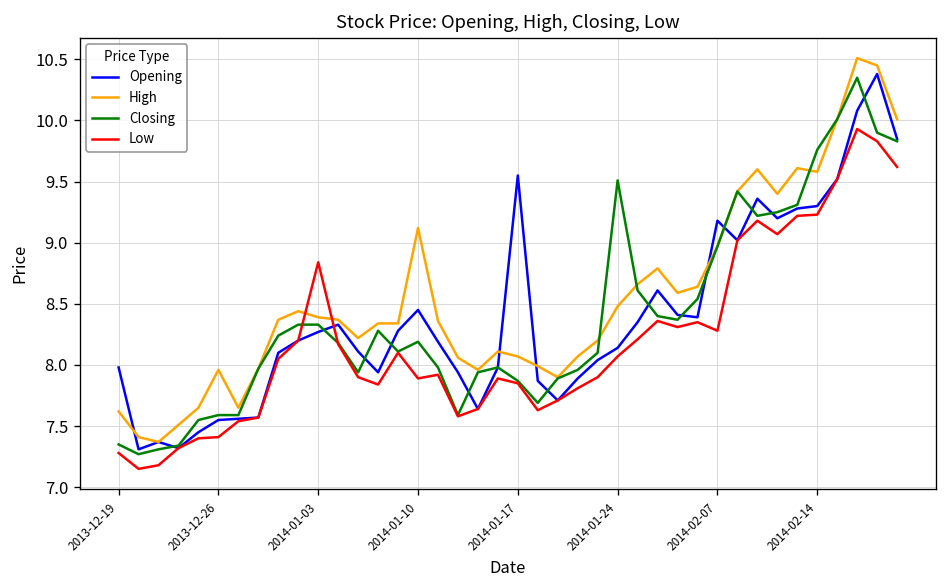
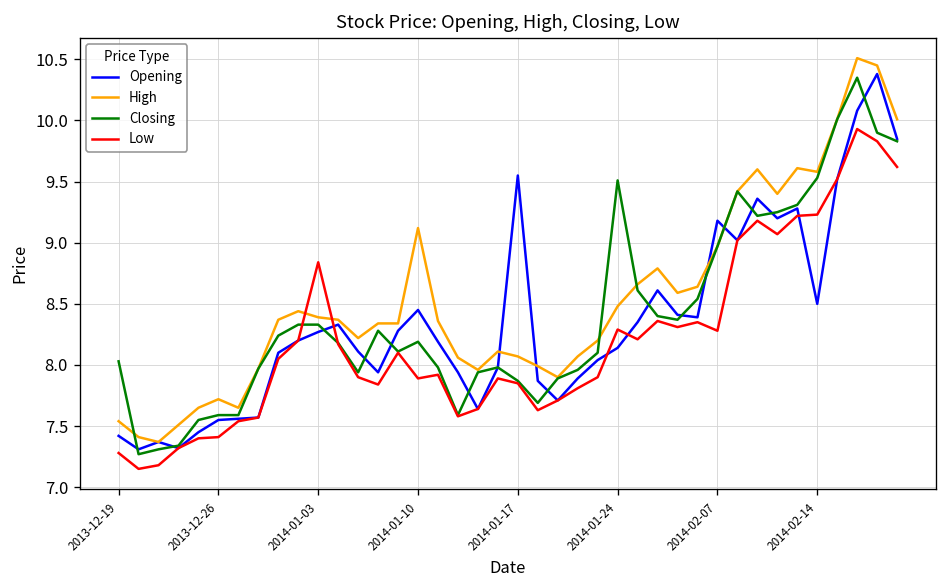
  {
    "Opening": {
-     "2013-12-19": 7.98,
+     "2013-12-19": 7.42,
      "2013-12-26": 7.55,
      "2014-01-03": 8.27,
      "2014-01-10": 8.45,
      "2014-01-17": 9.55,
      "2014-01-24": 8.14,
      "2014-02-07": 9.18,
-     "2014-02-14": 9.3
+     "2014-02-14": 8.5
    },
    "High": {
-     "2013-12-19": 7.62,
-     "2013-12-26": 7.96,
+     "2013-12-19": 7.54,
+     "2013-12-26": 7.72,
      "2014-01-03": 8.39,
      "2014-01-10": 9.12,
      "2014-01-17": 8.07,
      "2014-01-24": 8.48,
      "2014-02-14": 9.58
    },
    "Closing": {
-     "2013-12-19": 7.35,
+     "2013-12-19": 8.03,
      "2013-12-26": 7.59,
      "2014-01-03": 8.33,
      "2014-01-10": 8.19,
      "2014-01-24": 9.51,
-     "2014-02-14": 9.76
+     "2014-02-14": 9.53
    },
    "Low": {
      "2013-12-19": 7.28,
      "2013-12-26": 7.41,
      "2014-01-03": 8.84,
      "2014-01-10": 7.89,
-     "2014-01-24": 8.07,
+     "2014-01-24": 8.29,
      "2014-02-07": 8.28,
      "2014-02-14": 9.23
    }
  }
